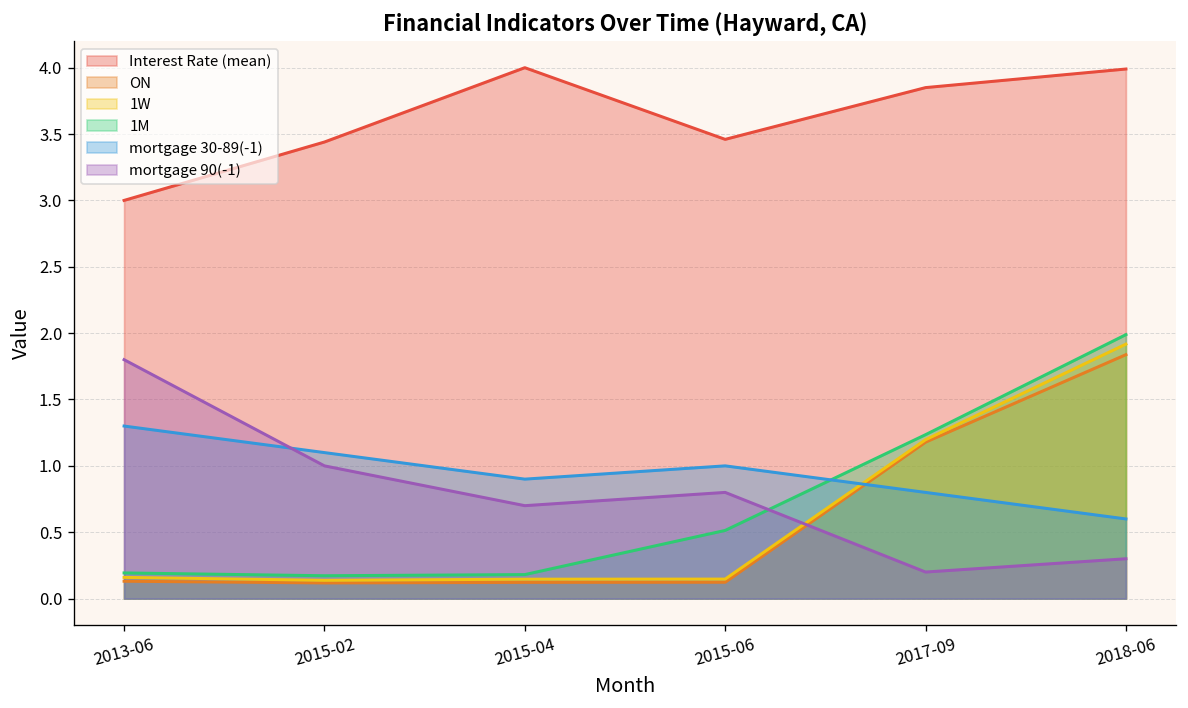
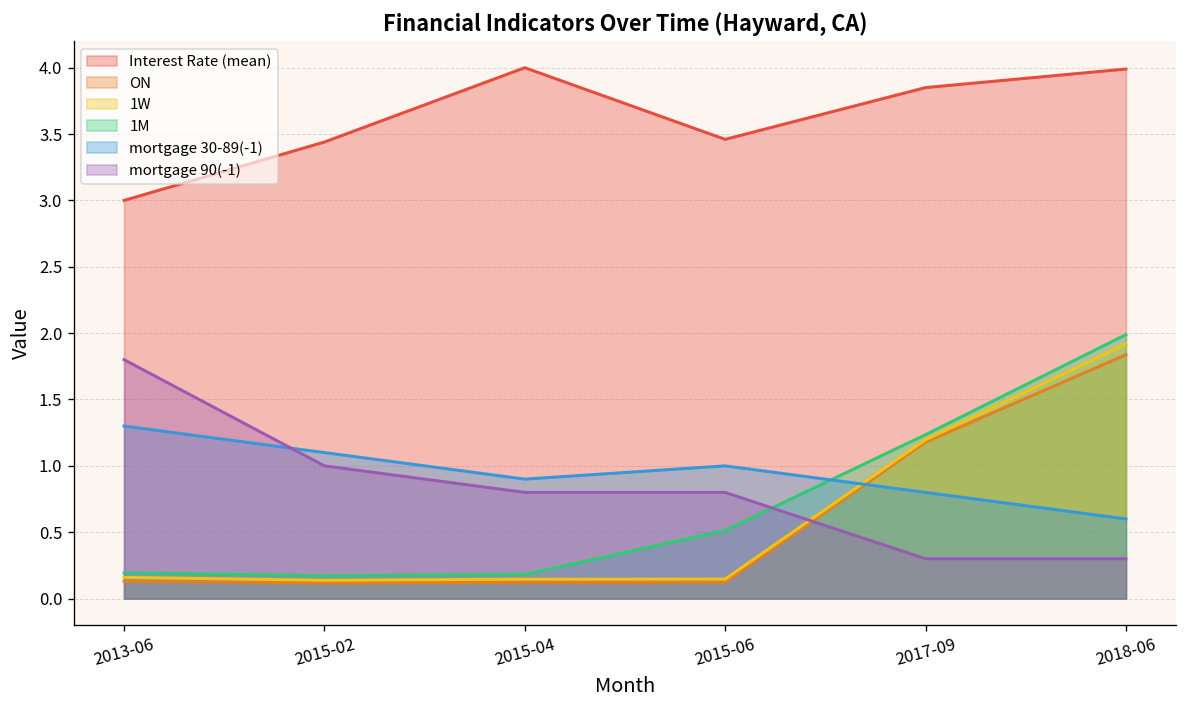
  {
    "1M": {
      "2013-06": 0.2,
      "2015-02": 0.17,
      "2015-04": 0.2,
      "2015-06": 0.5,
      "2017-09": 1.23,
      "2018-06": 2.0
    },
    "mortgage 30-89(-1)": {
      "2013-06": 1.3,
      "2015-02": 1.1,
      "2015-04": 0.9,
      "2015-06": 1.0,
      "2017-09": 0.8,
      "2018-06": 0.6
    },
    "mortgage 90(-1)": {
      "2013-06": 1.8,
      "2015-02": 1.0,
-     "2015-04": 0.7,
+     "2015-04": 0.8,
      "2015-06": 0.8,
-     "2017-09": 0.2,
+     "2017-09": 0.3,
      "2018-06": 0.3
    }
  }
